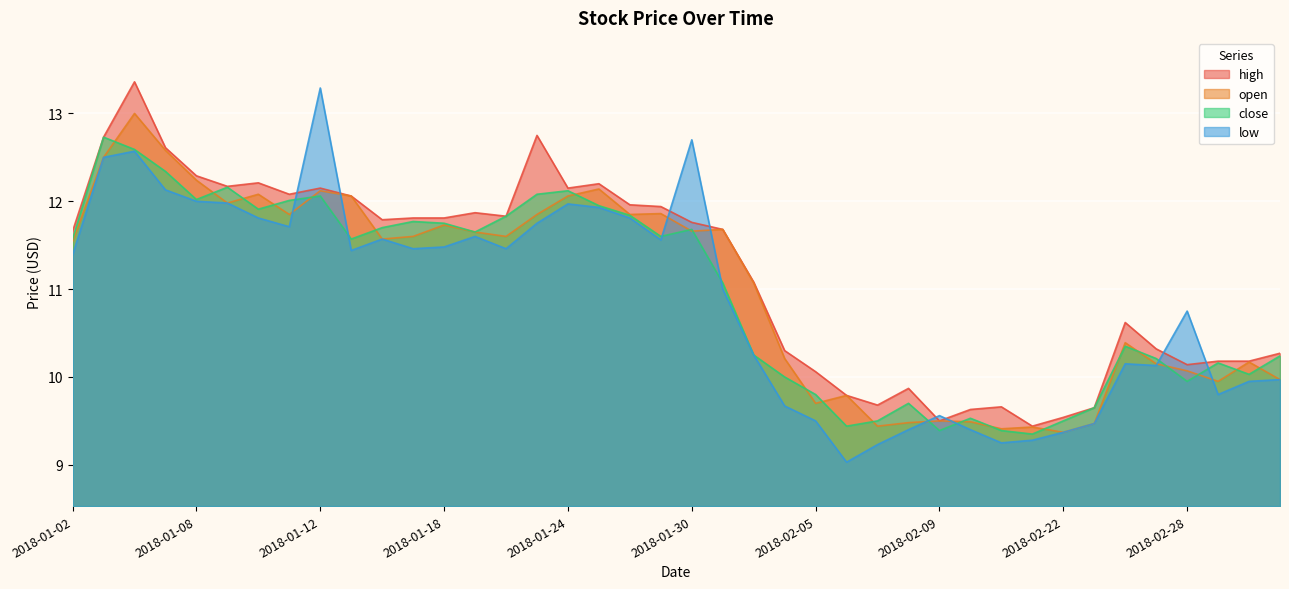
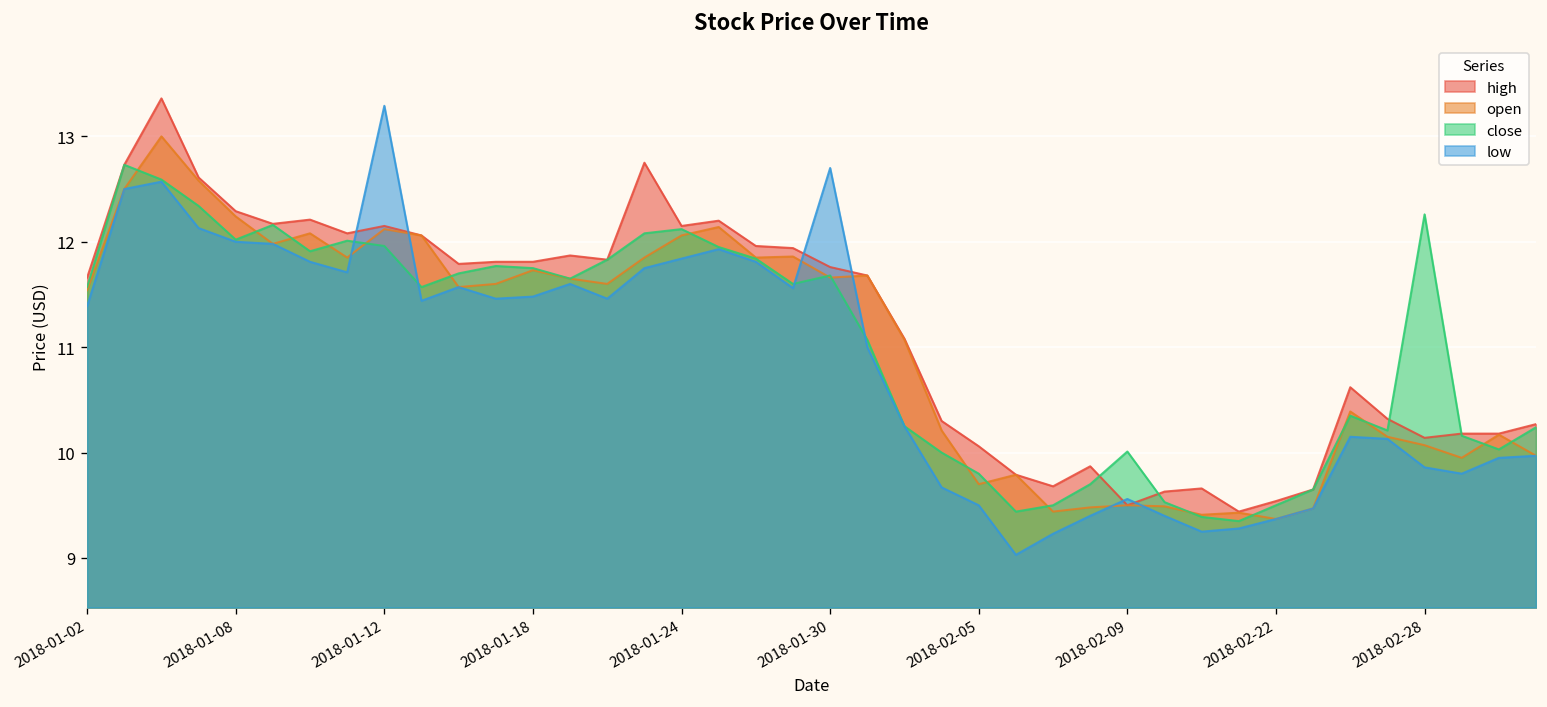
  {
    "close": {
      "2018-01-02": 11.6,
-     "2018-01-12": 12.1,
+     "2018-01-12": 12.0,
      "2018-01-24": 12.1,
      "2018-02-05": 9.8,
-     "2018-02-09": 9.4,
+     "2018-02-09": 10.0,
      "2018-02-22": 9.5,
-     "2018-02-28": 10.0
+     "2018-02-28": 12.3
    },
    "low": {
      "2018-01-02": 11.4,
      "2018-01-12": 13.3,
      "2018-01-18": 11.5,
-     "2018-01-24": 12.0,
+     "2018-01-24": 11.8,
      "2018-01-30": 12.7,
      "2018-02-05": 9.5,
      "2018-02-09": 9.6,
-     "2018-02-28": 10.8
+     "2018-02-28": 9.9
    }
  }
